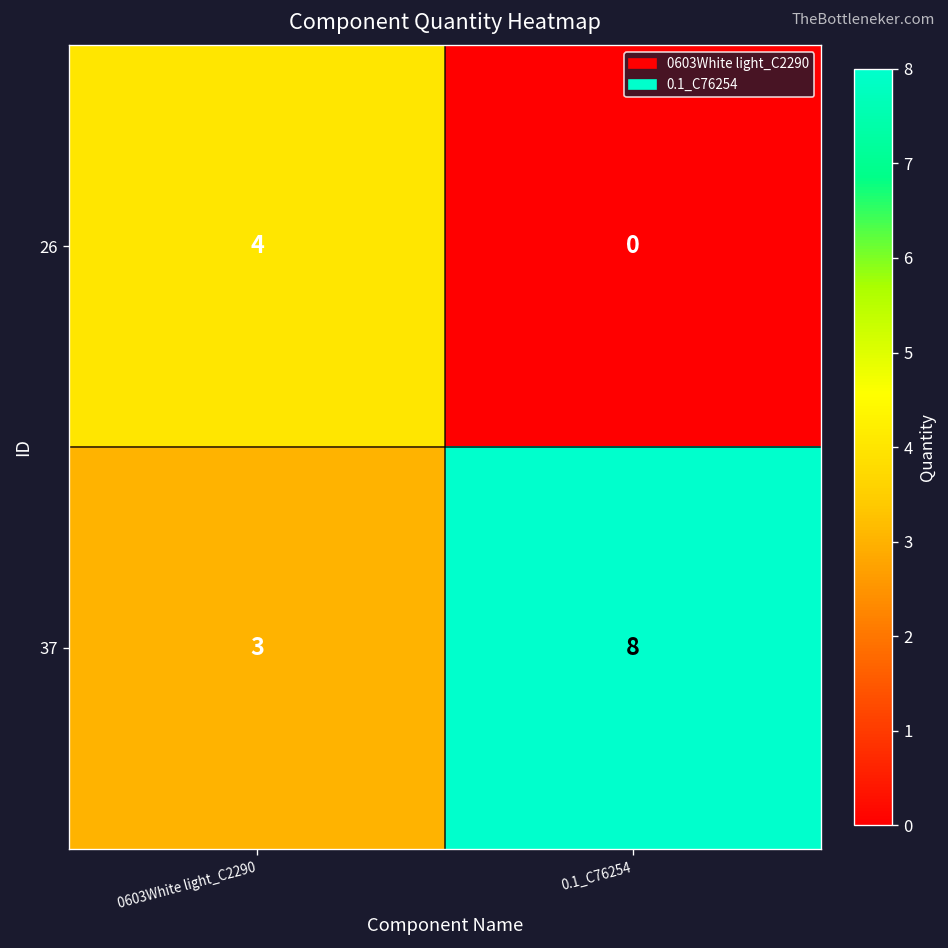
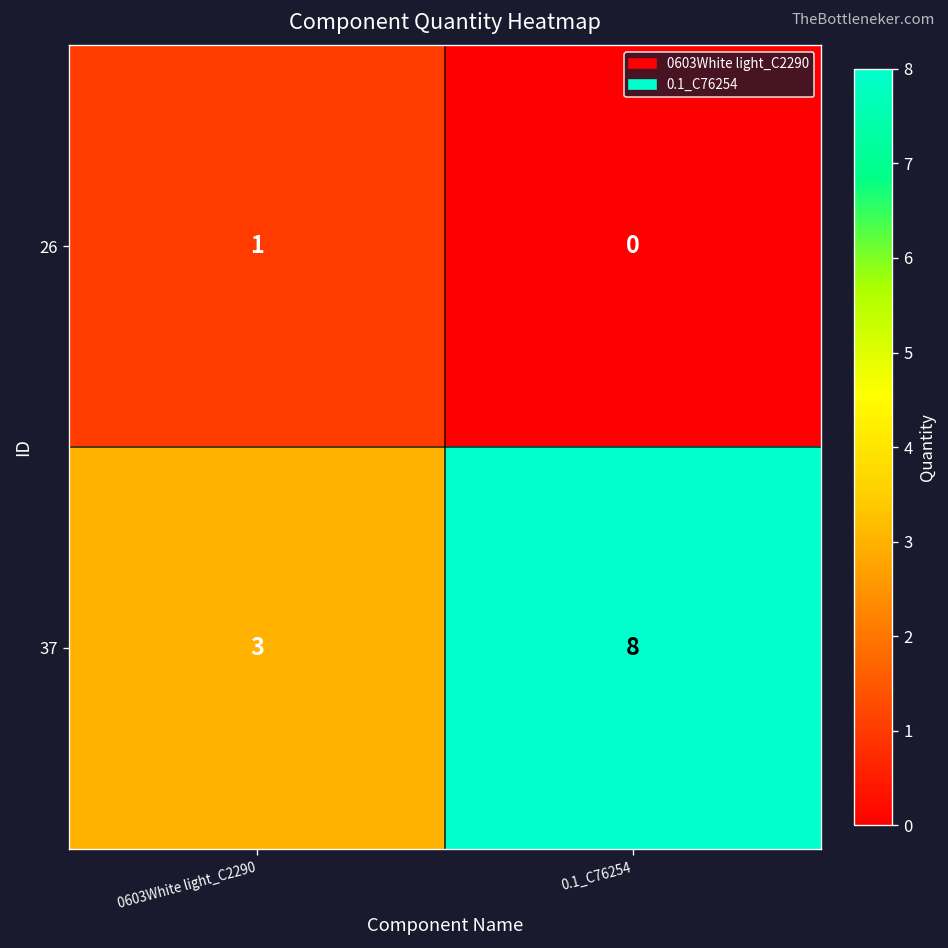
  {
    "26": {
-     "0603White light_C2290": 4,
+     "0603White light_C2290": 1,
      "0.1_C76254": 0
    },
    "37": {
      "0603White light_C2290": 3,
      "0.1_C76254": 8
    }
  }
